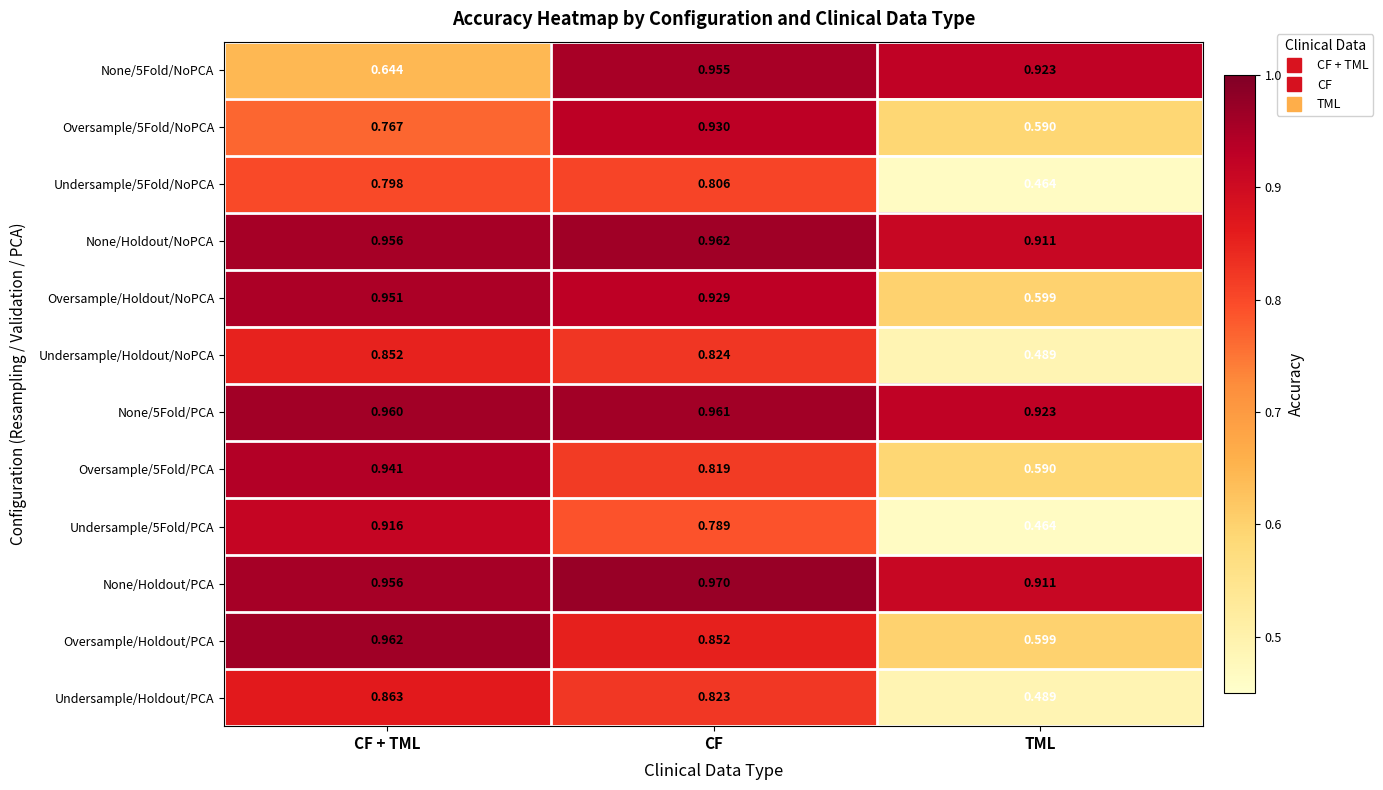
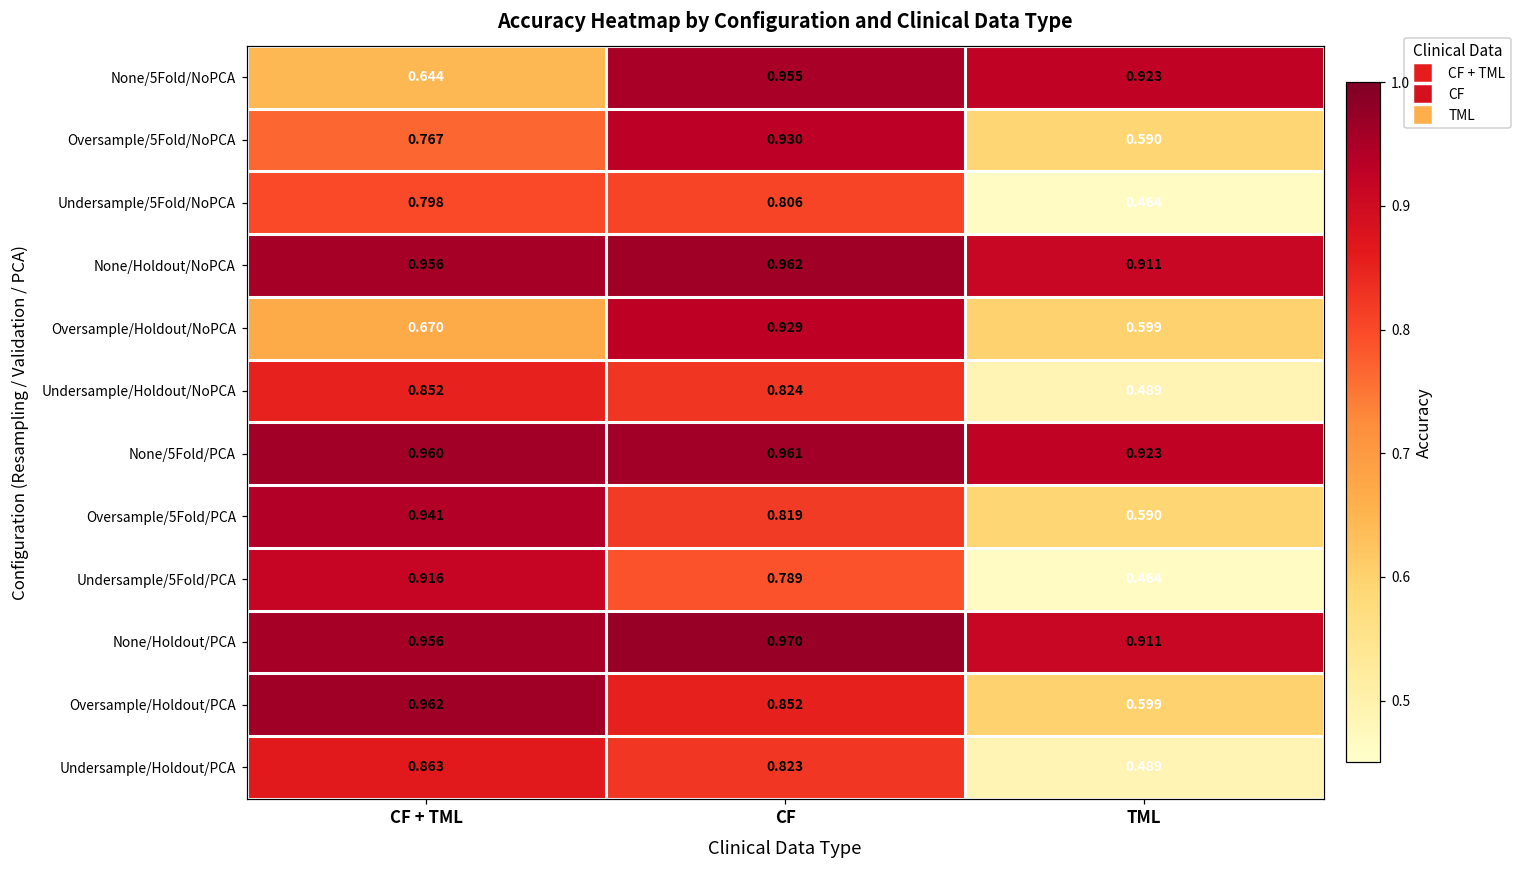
  {
    "None/5Fold/NoPCA": {
      "CF + TML": 0.644,
      "CF": 0.955,
      "TML": 0.923
    },
    "Oversample/5Fold/NoPCA": {
      "CF + TML": 0.767,
      "CF": 0.930,
      "TML": 0.590
    },
    "Undersample/5Fold/NoPCA": {
      "CF + TML": 0.798,
      "CF": 0.806,
      "TML": 0.464
    },
    "None/Holdout/NoPCA": {
      "CF + TML": 0.956,
      "CF": 0.962,
      "TML": 0.911
    },
    "Oversample/Holdout/NoPCA": {
-     "CF + TML": 0.951,
+     "CF + TML": 0.670,
      "CF": 0.929,
      "TML": 0.599
    },
    "Undersample/Holdout/NoPCA": {
      "CF + TML": 0.852,
      "CF": 0.824,
      "TML": 0.489
    },
    "None/5Fold/PCA": {
      "CF + TML": 0.960,
      "CF": 0.961,
      "TML": 0.923
    },
    "Oversample/5Fold/PCA": {
      "CF + TML": 0.941,
      "CF": 0.819,
      "TML": 0.590
    },
    "Undersample/5Fold/PCA": {
      "CF + TML": 0.916,
      "CF": 0.789,
      "TML": 0.464
    },
    "None/Holdout/PCA": {
      "CF + TML": 0.956,
      "CF": 0.970,
      "TML": 0.911
    },
    "Oversample/Holdout/PCA": {
      "CF + TML": 0.962,
      "CF": 0.852,
      "TML": 0.599
    },
    "Undersample/Holdout/PCA": {
      "CF + TML": 0.863,
      "CF": 0.823,
      "TML": 0.489
    }
  }
